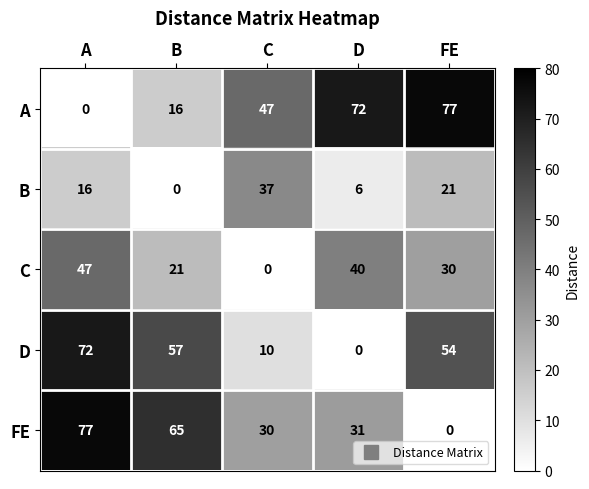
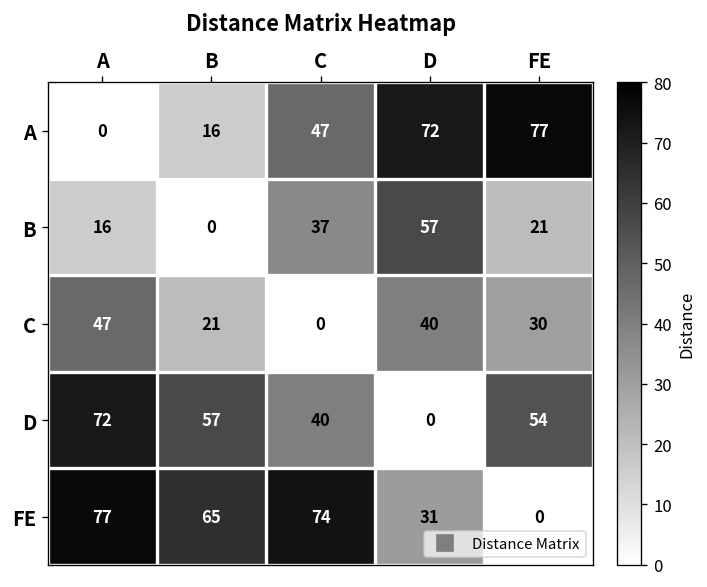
  {
    "A": {
      "A": 0,
      "B": 16,
      "C": 47,
      "D": 72,
      "FE": 77
    },
    "B": {
      "A": 16,
      "B": 0,
      "C": 37,
-     "D": 6,
+     "D": 57,
      "FE": 21
    },
    "C": {
      "A": 47,
      "B": 21,
      "C": 0,
      "D": 40,
      "FE": 30
    },
    "D": {
      "A": 72,
      "B": 57,
-     "C": 10,
+     "C": 40,
      "D": 0,
      "FE": 54
    },
    "FE": {
      "A": 77,
      "B": 65,
-     "C": 30,
+     "C": 74,
      "D": 31,
      "FE": 0
    }
  }
